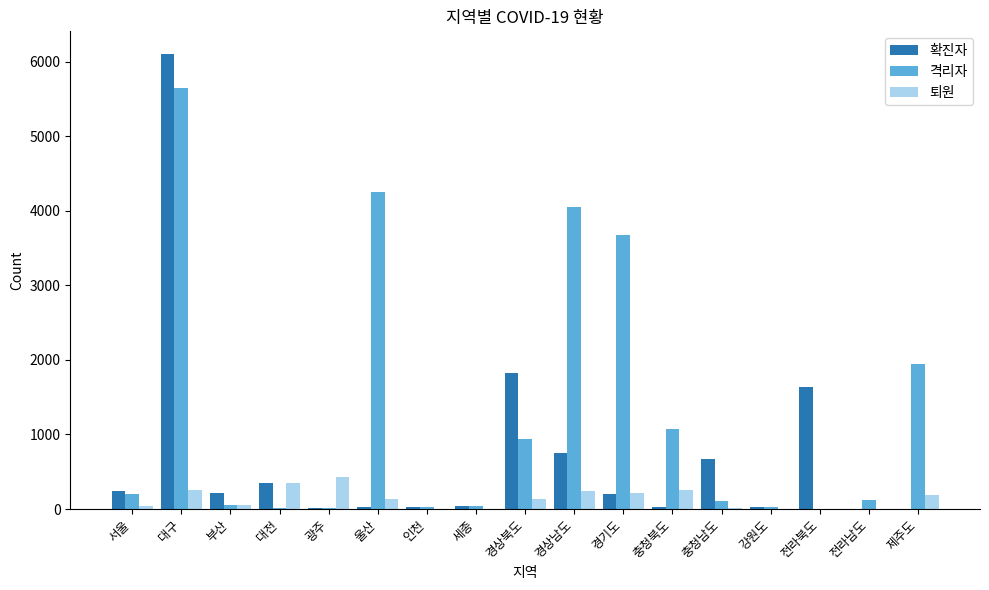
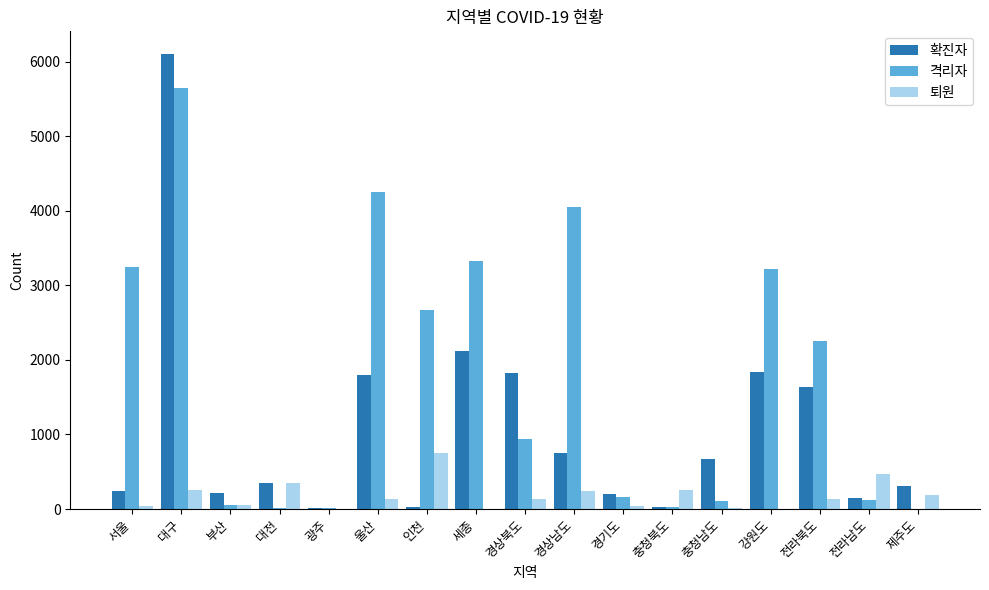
  {
    "확진자": {
      "서울": 200,
      "대구": 6100,
      "부산": 200,
      "대전": 400,
-     "울산": 0,
-     "세종": 0,
+     "울산": 1800,
+     "세종": 2100,
      "경상북도": 1800,
      "경상남도": 800,
      "경기도": 200,
      "충청남도": 700,
-     "강원도": 0,
+     "강원도": 1800,
      "전라북도": 1600,
-     "전라남도": 0,
-     "제주도": 0
+     "전라남도": 200,
+     "제주도": 300
    },
    "격리자": {
-     "서울": 200,
+     "서울": 3200,
      "대구": 5600,
      "부산": 0,
      "울산": 4300,
-     "인천": 0,
-     "세종": 0,
+     "인천": 2700,
+     "세종": 3300,
      "경상북도": 900,
      "경상남도": 4100,
-     "경기도": 3700,
-     "충청북도": 1100,
+     "경기도": 200,
+     "충청북도": 0,
      "충청남도": 100,
-     "강원도": 0,
-     "전라북도": 0,
+     "강원도": 3200,
+     "전라북도": 2300,
      "전라남도": 100,
-     "제주도": 1900
+     "제주도": 0
    },
    "퇴원": {
      "서울": 0,
      "대구": 300,
      "부산": 100,
      "대전": 400,
-     "광주": 400,
+     "광주": 0,
      "울산": 100,
-     "인천": 0,
+     "인천": 700,
      "세종": 0,
      "경상북도": 100,
      "경상남도": 200,
-     "경기도": 200,
+     "경기도": 0,
      "충청북도": 300,
-     "전라북도": 0,
-     "전라남도": 0,
+     "전라북도": 100,
+     "전라남도": 500,
      "제주도": 200
    }
  }
